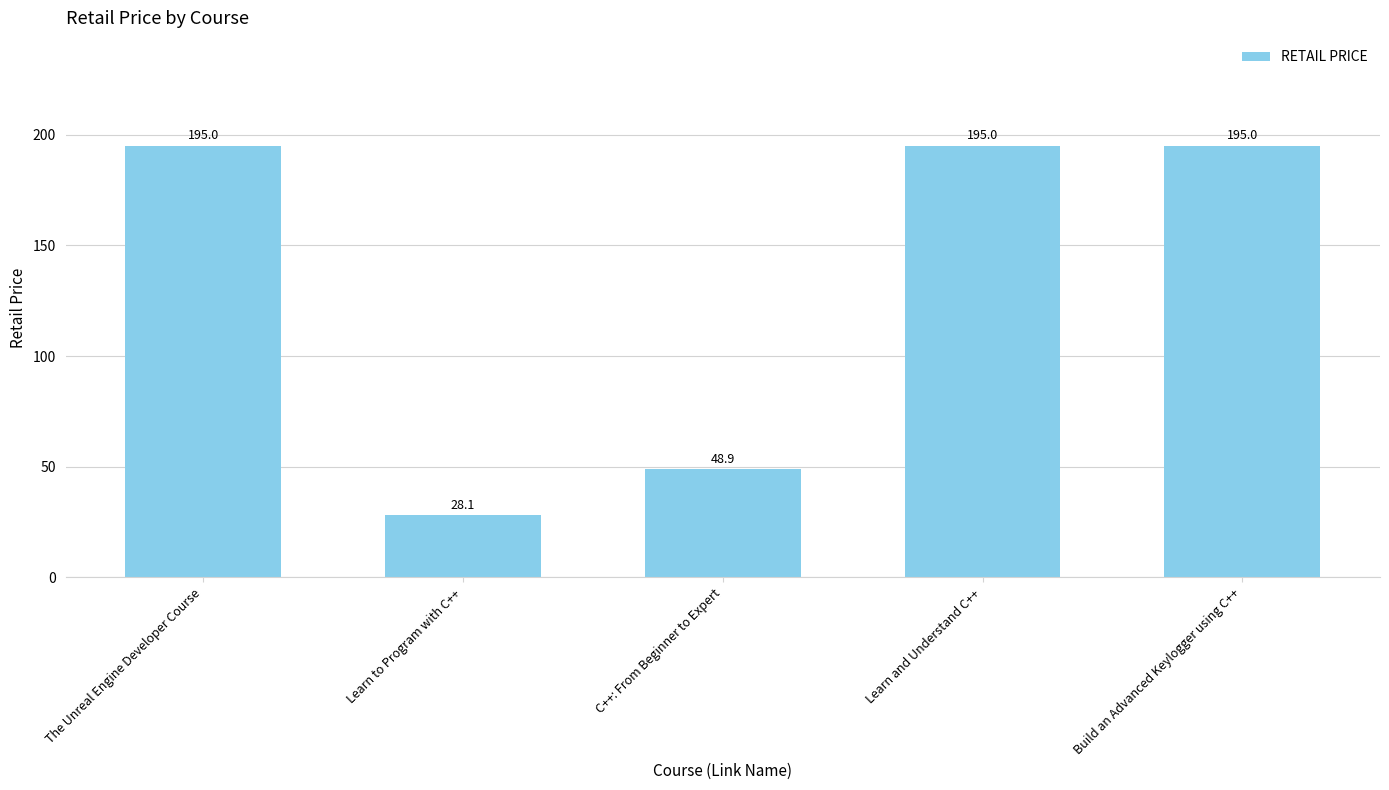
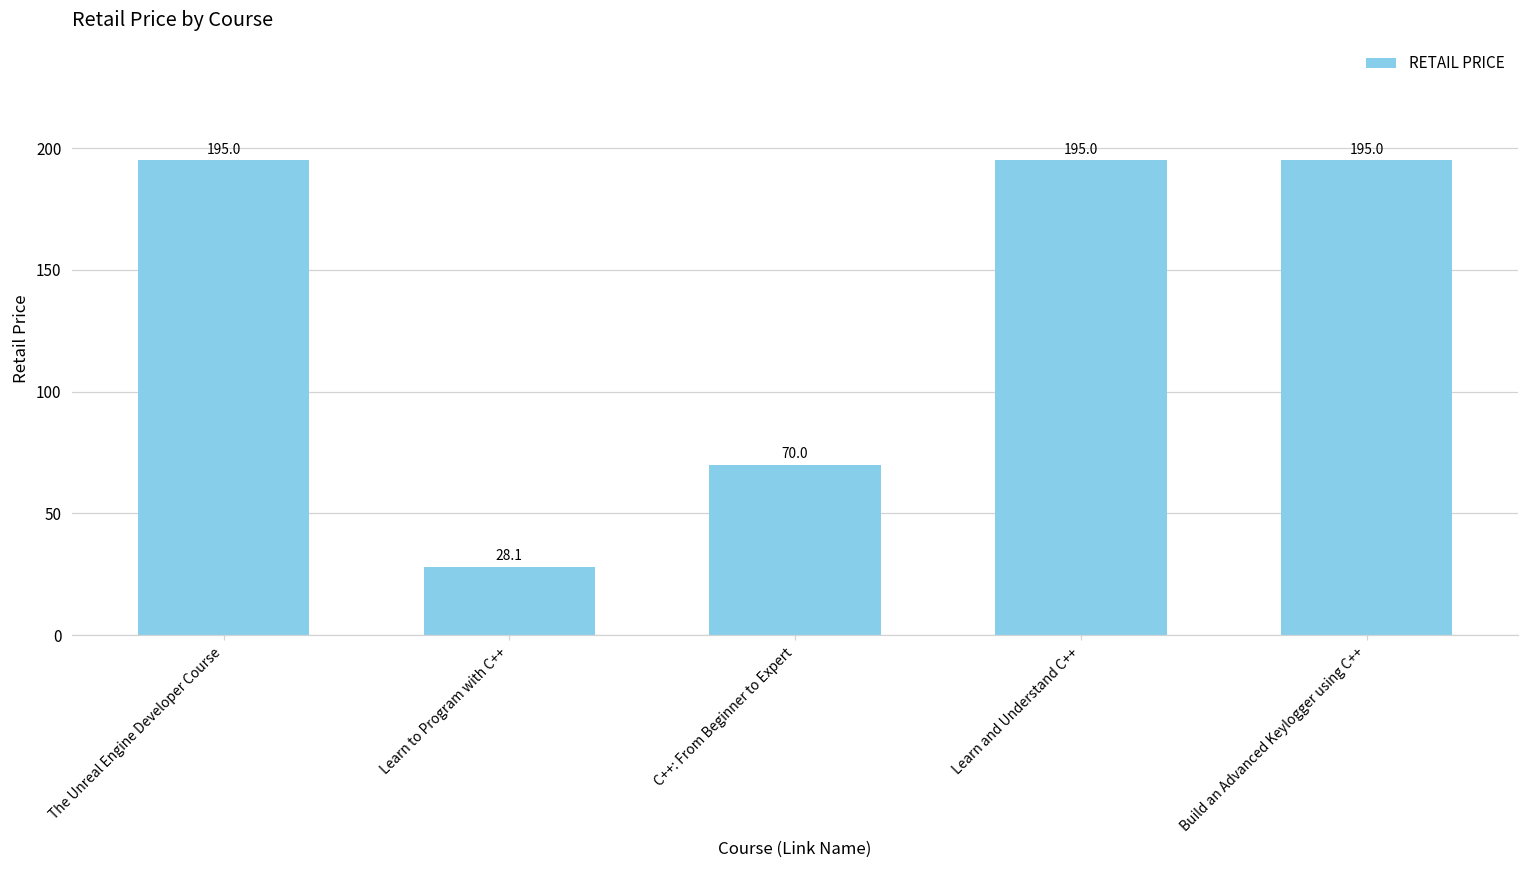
  {
    "The Unreal Engine Developer Course": 195.0,
    "Learn to Program with C++": 28.1,
-   "C++: From Beginner to Expert": 48.9,
+   "C++: From Beginner to Expert": 70.0,
    "Learn and Understand C++": 195.0,
    "Build an Advanced Keylogger using C++": 195.0
  }
